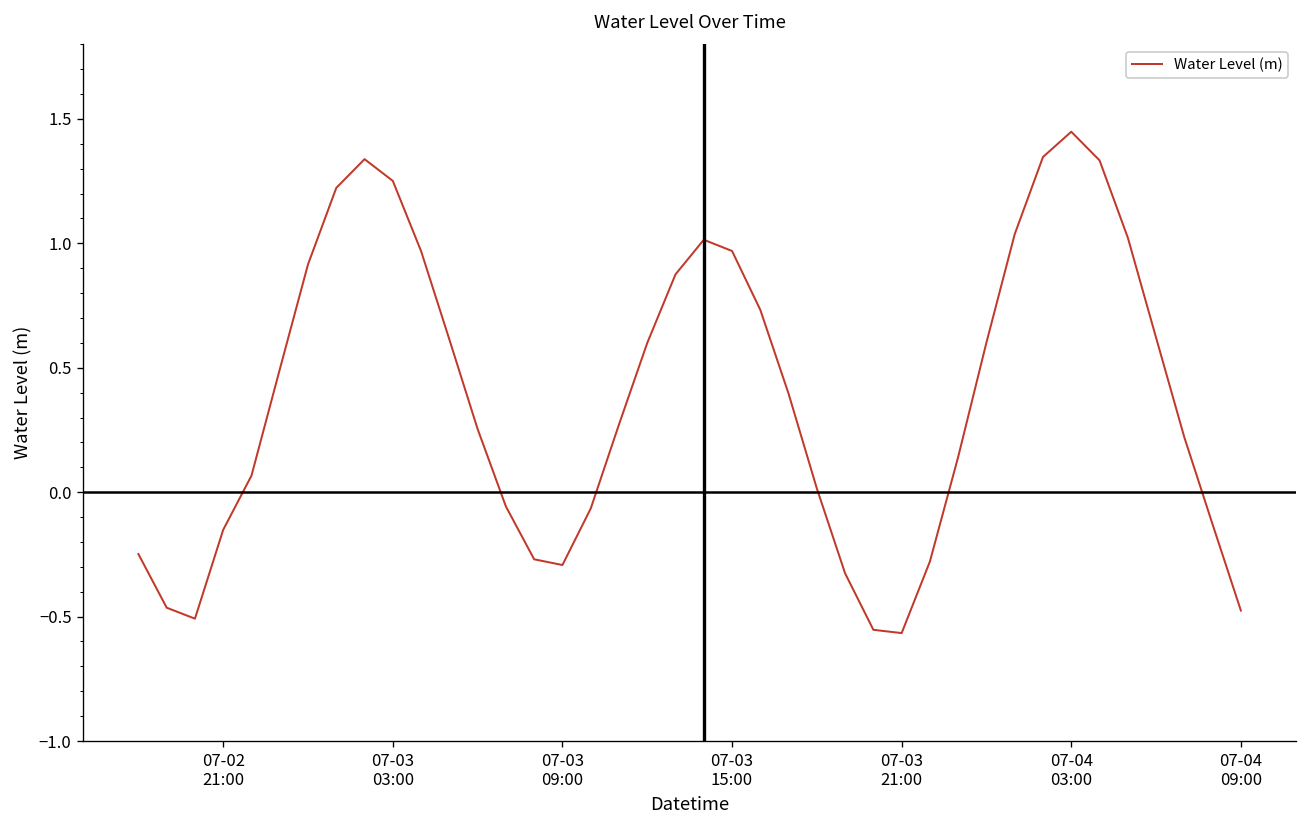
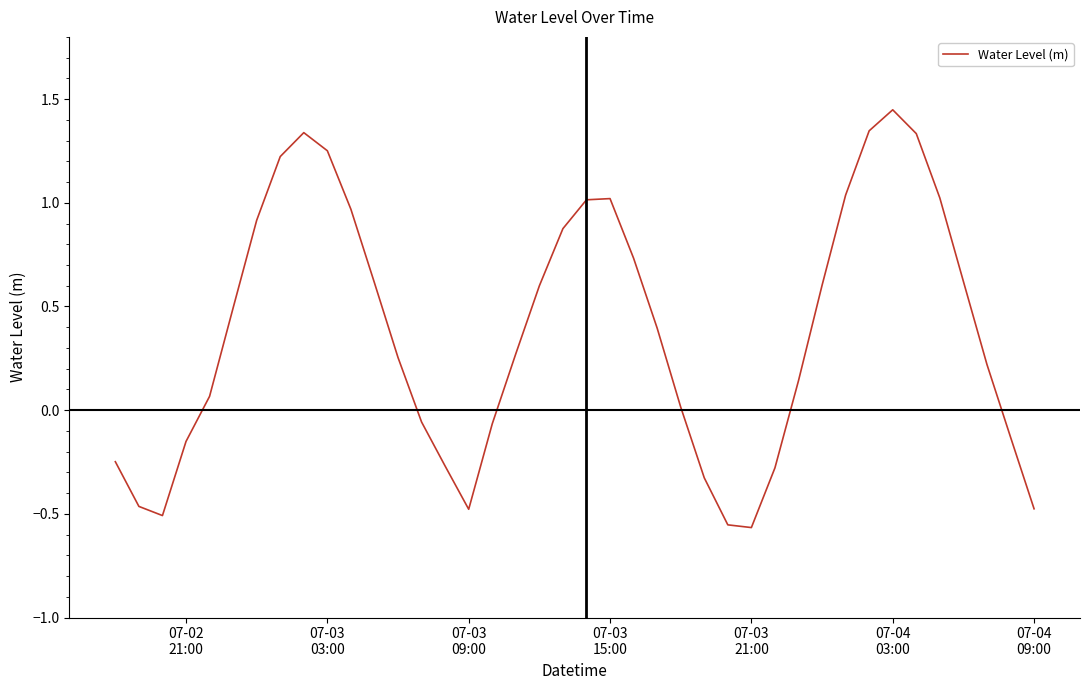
  {
    "07-02 21:00": -0.15,
    "07-03 03:00": 1.25,
-   "07-03 09:00": -0.29,
-   "07-03 15:00": 0.97,
+   "07-03 09:00": -0.48,
+   "07-03 15:00": 1.02,
    "07-03 21:00": -0.57,
    "07-04 03:00": 1.45,
    "07-04 09:00": -0.48
  }
